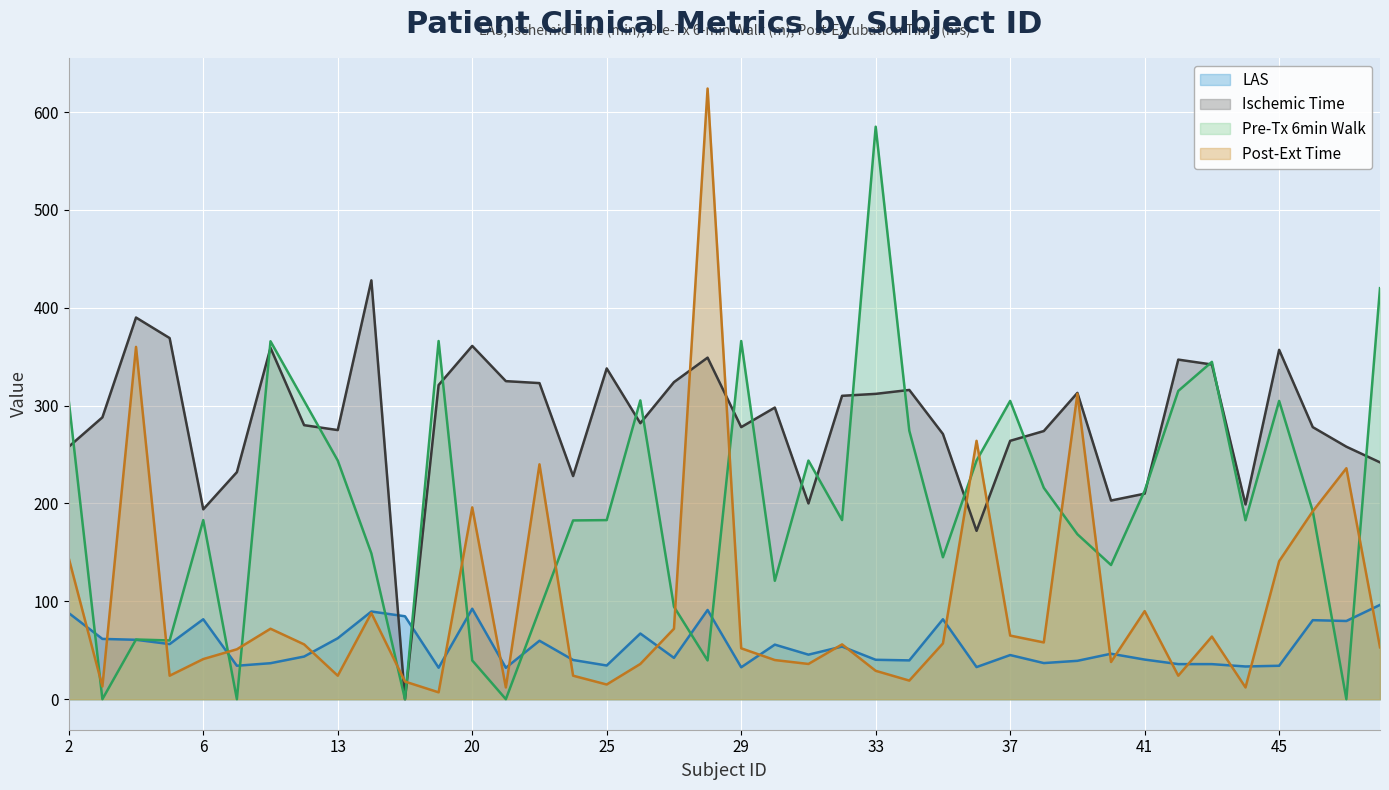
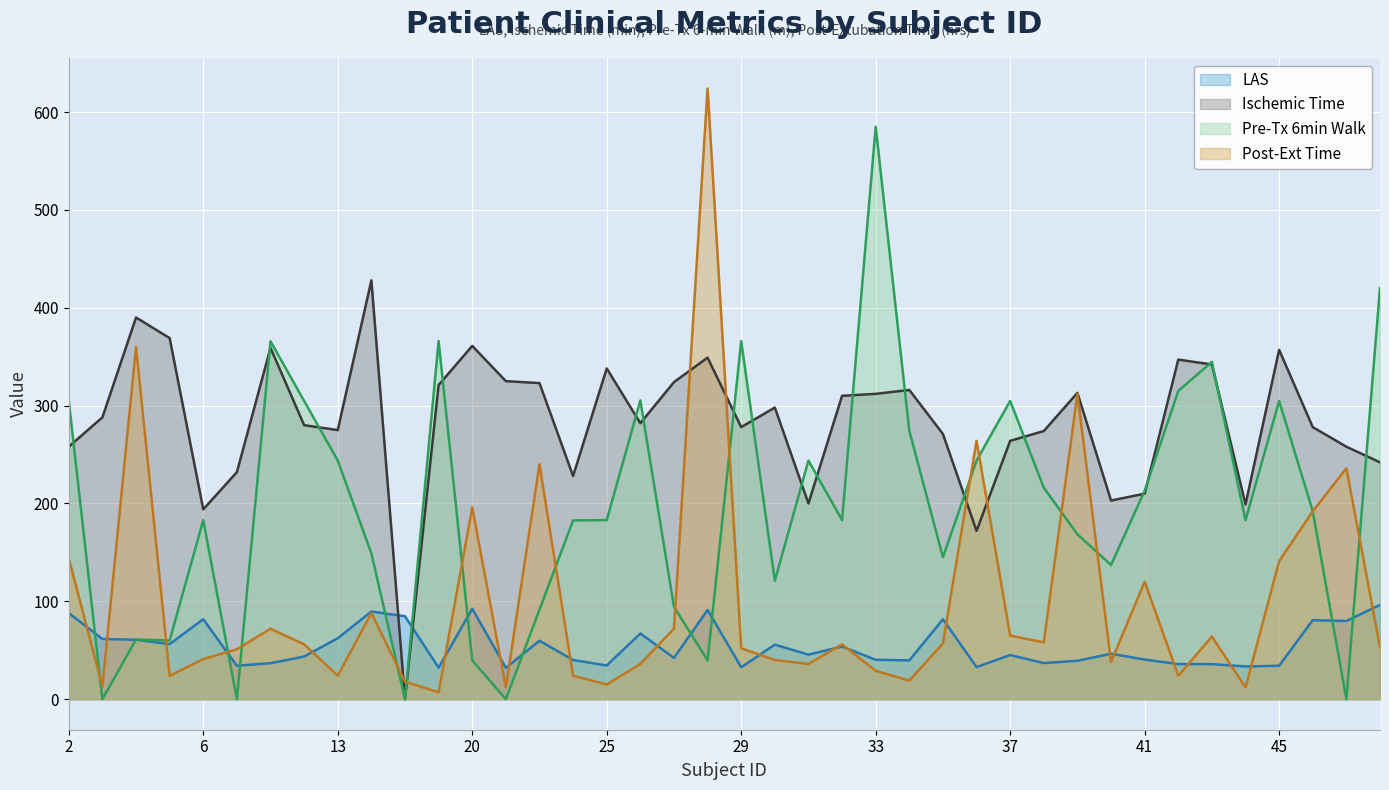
  {
    "Post-Ext Time": {
      "20": 200,
-     "41": 90,
+     "41": 120,
      "45": 140
    }
  }
